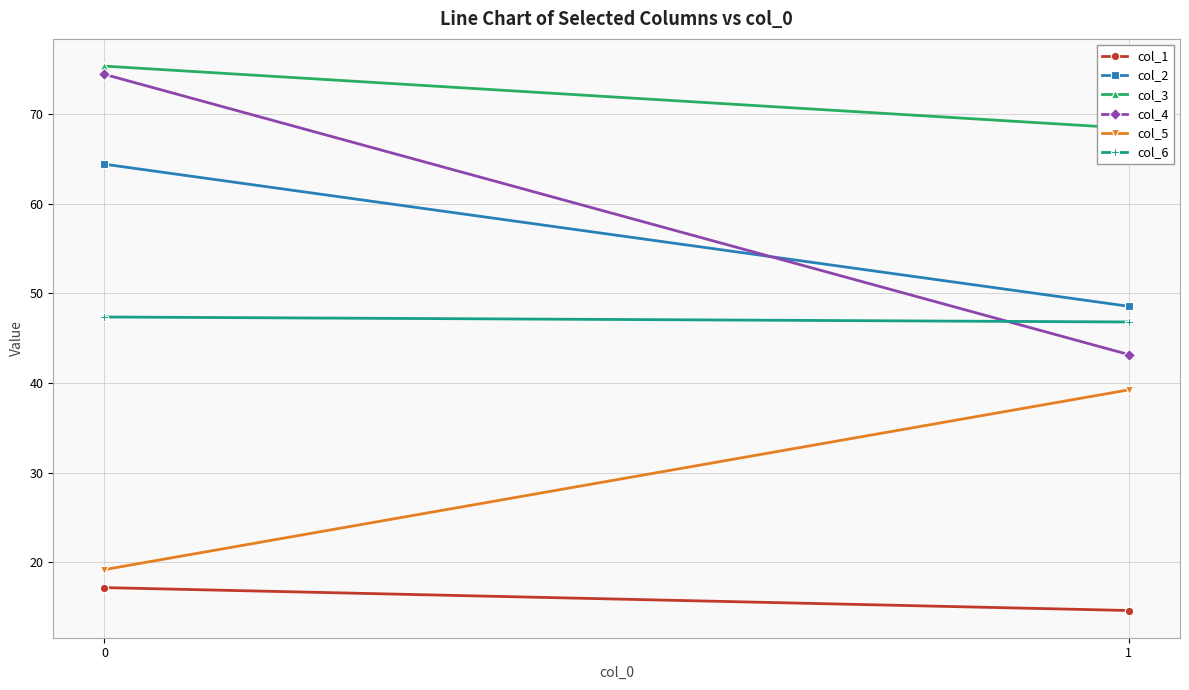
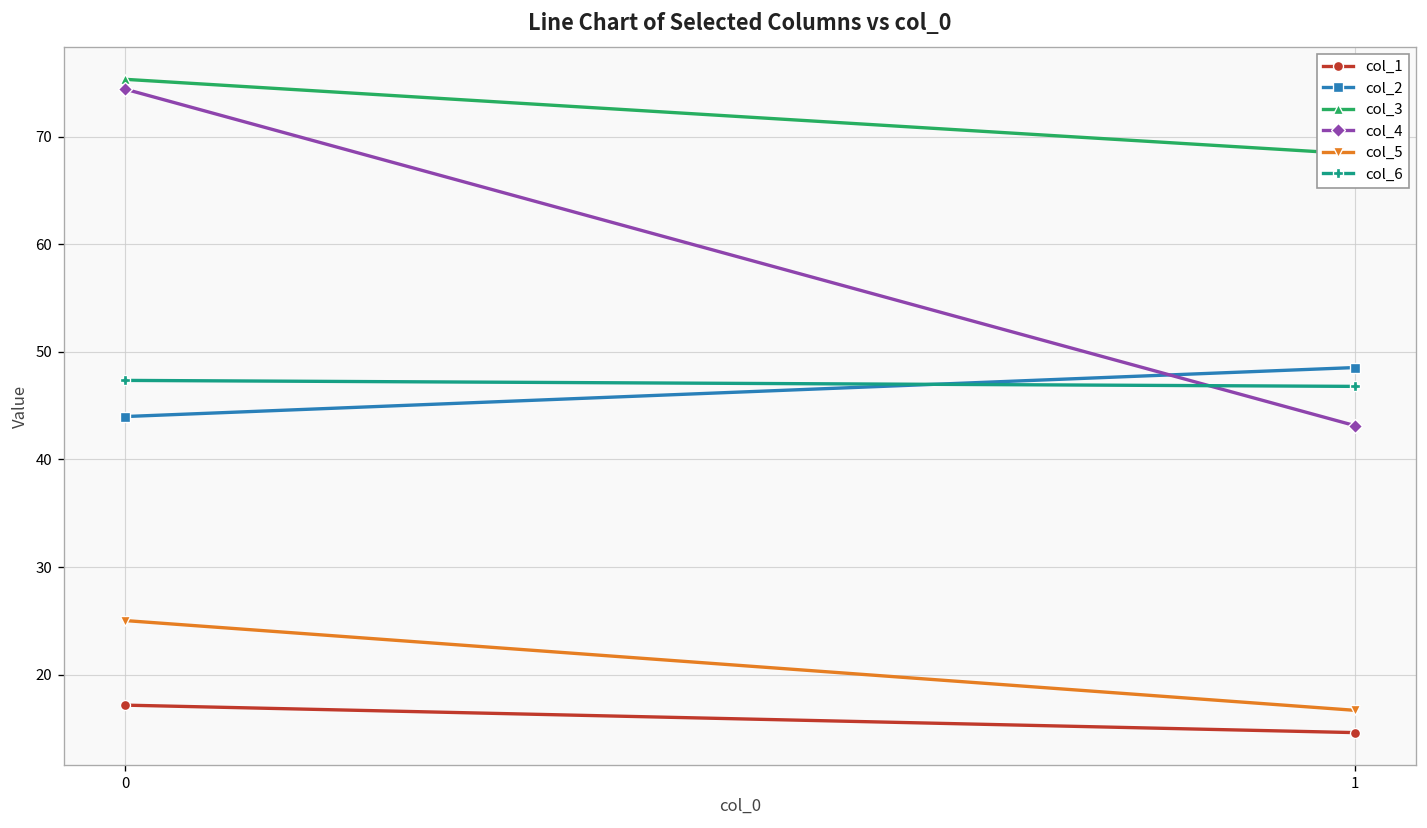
  {
    "col_1": {
      "0": 17,
      "1": 15
    },
    "col_2": {
-     "0": 64,
+     "0": 44,
      "1": 49
    },
    "col_4": {
      "0": 74,
      "1": 43
    },
    "col_5": {
-     "0": 19,
-     "1": 39
+     "0": 25,
+     "1": 17
    }
  }
